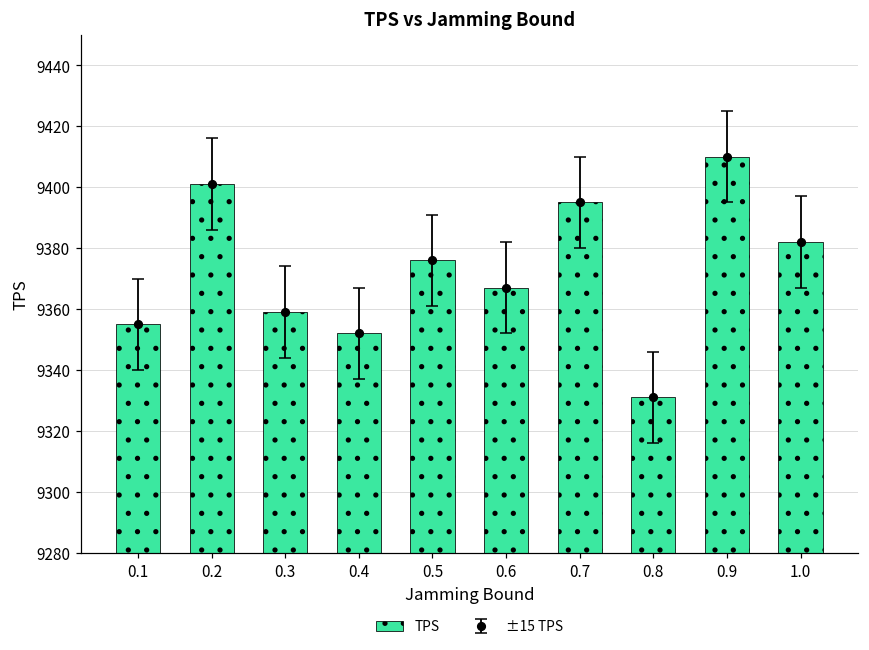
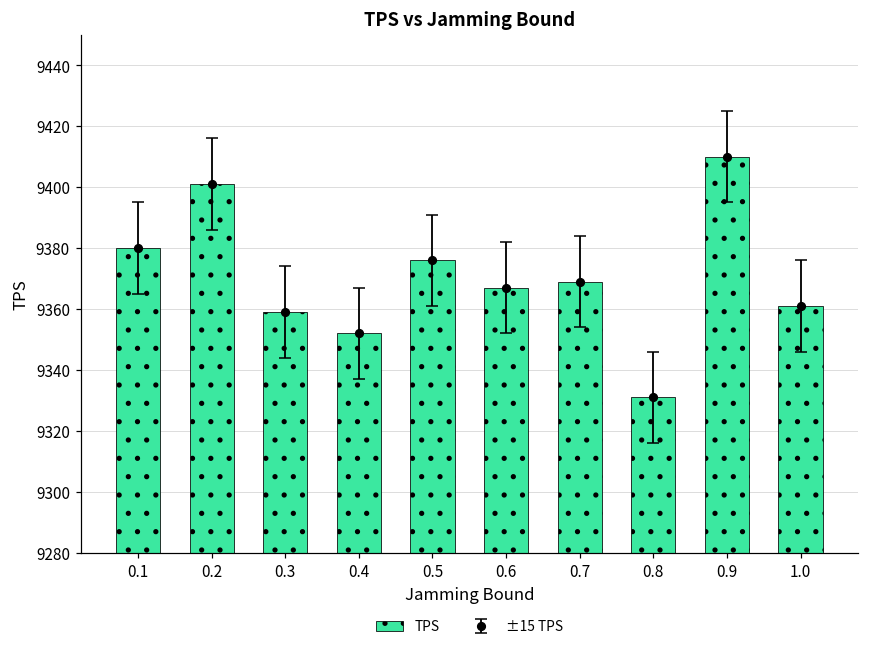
  {
    "TPS": {
-     "0.1": 9355,
+     "0.1": 9380,
      "0.2": 9401,
      "0.3": 9359,
      "0.4": 9352,
      "0.5": 9376,
      "0.6": 9367,
-     "0.7": 9395,
+     "0.7": 9369,
      "0.8": 9331,
      "0.9": 9410,
-     "1.0": 9382
+     "1.0": 9361
    }
  }
